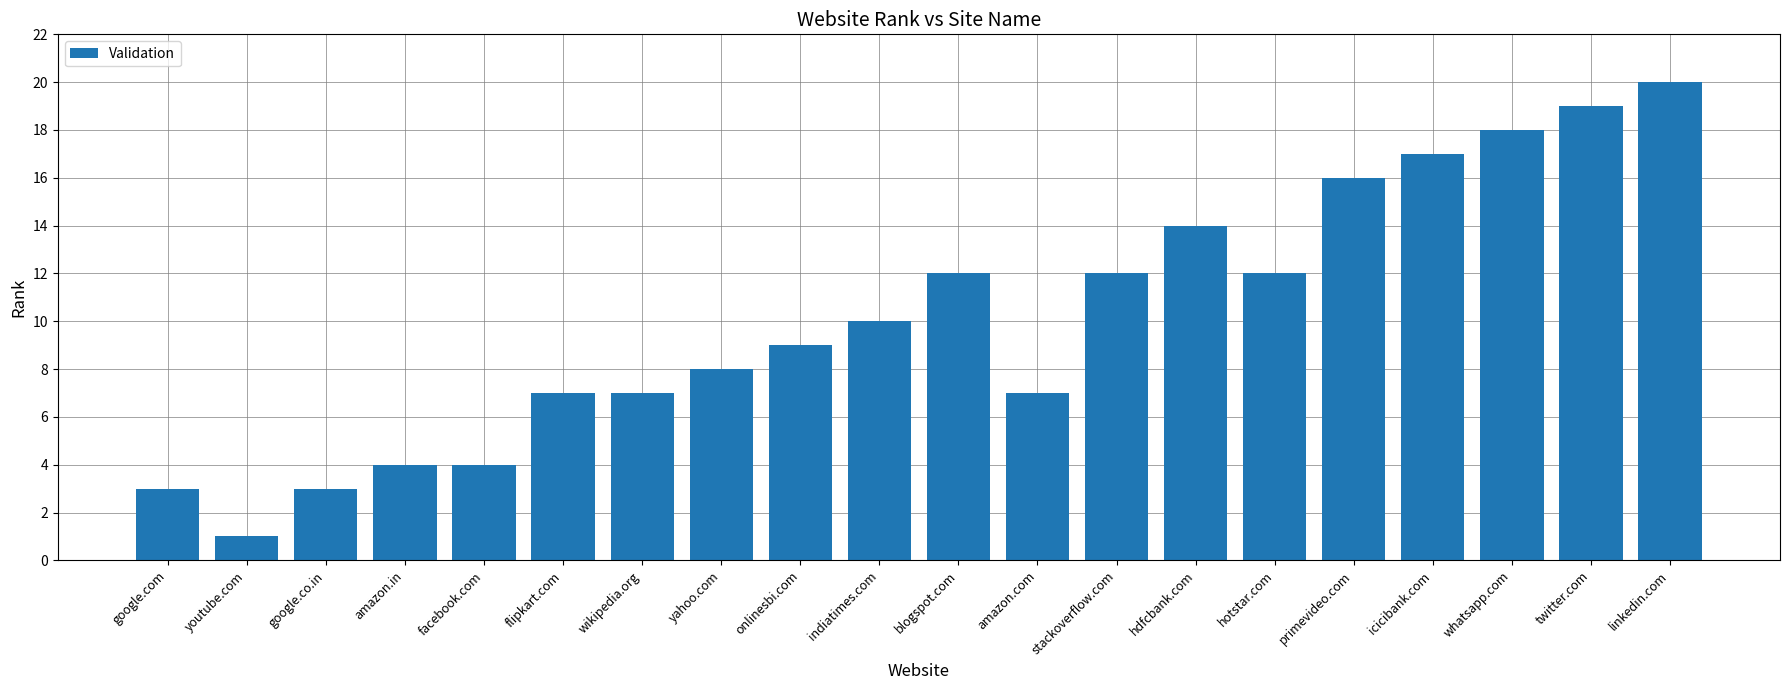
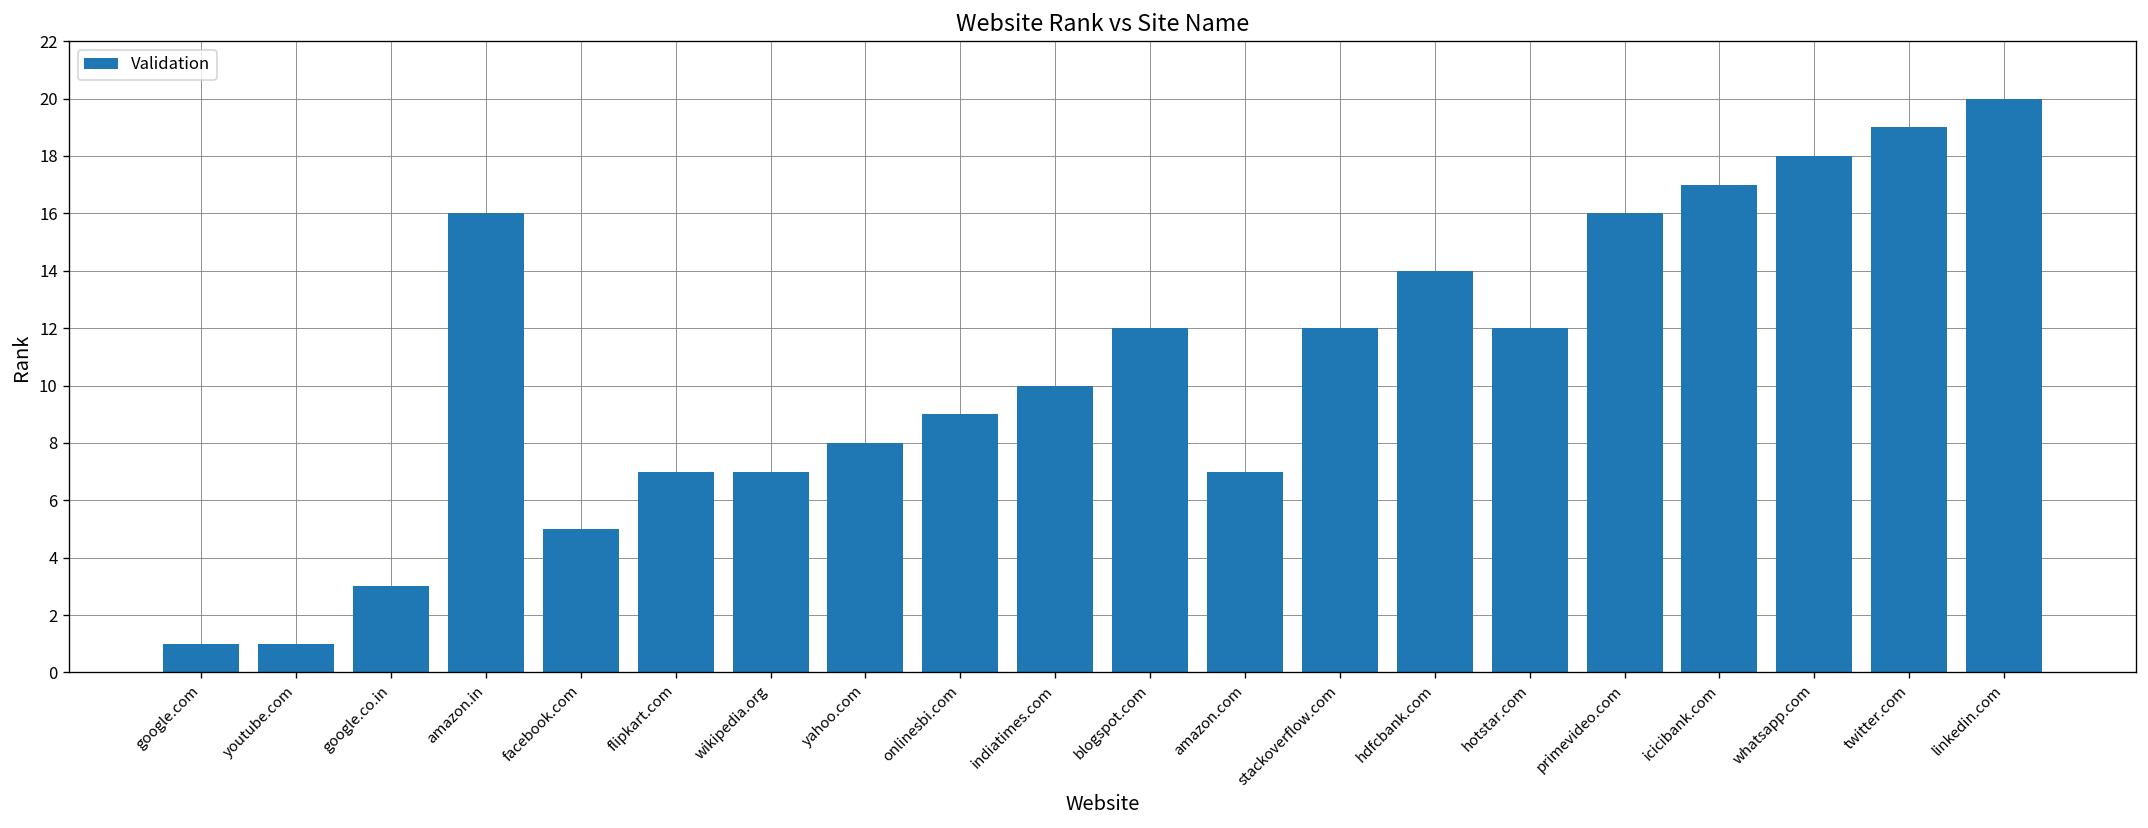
  {
-   "google.com": 3,
+   "google.com": 1,
    "youtube.com": 1,
    "google.co.in": 3,
-   "amazon.in": 4,
-   "facebook.com": 4,
+   "amazon.in": 16,
+   "facebook.com": 5,
    "flipkart.com": 7,
    "wikipedia.org": 7,
    "yahoo.com": 8,
    "onlinesbi.com": 9,
    "indiatimes.com": 10,
    "blogspot.com": 12,
    "amazon.com": 7,
    "stackoverflow.com": 12,
    "hdfcbank.com": 14,
    "hotstar.com": 12,
    "primevideo.com": 16,
    "icicibank.com": 17,
    "whatsapp.com": 18,
    "twitter.com": 19,
    "linkedin.com": 20
  }
